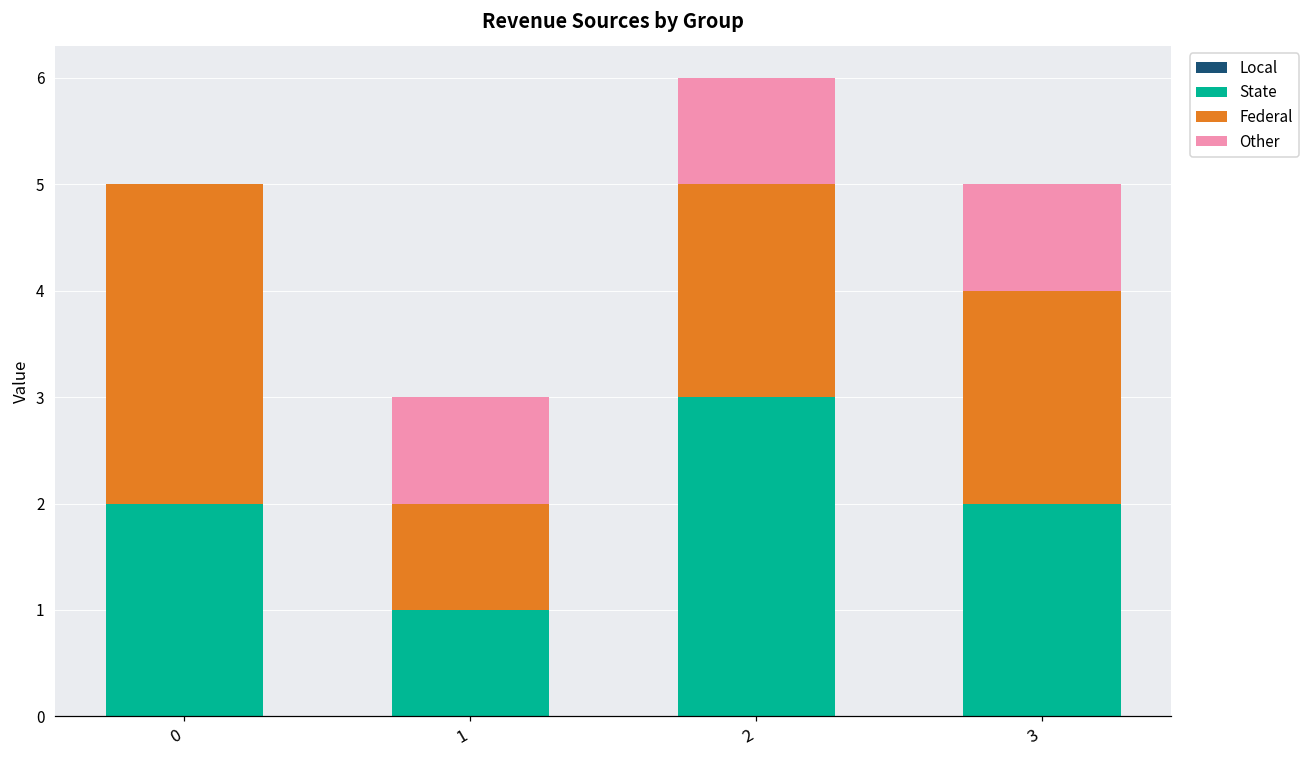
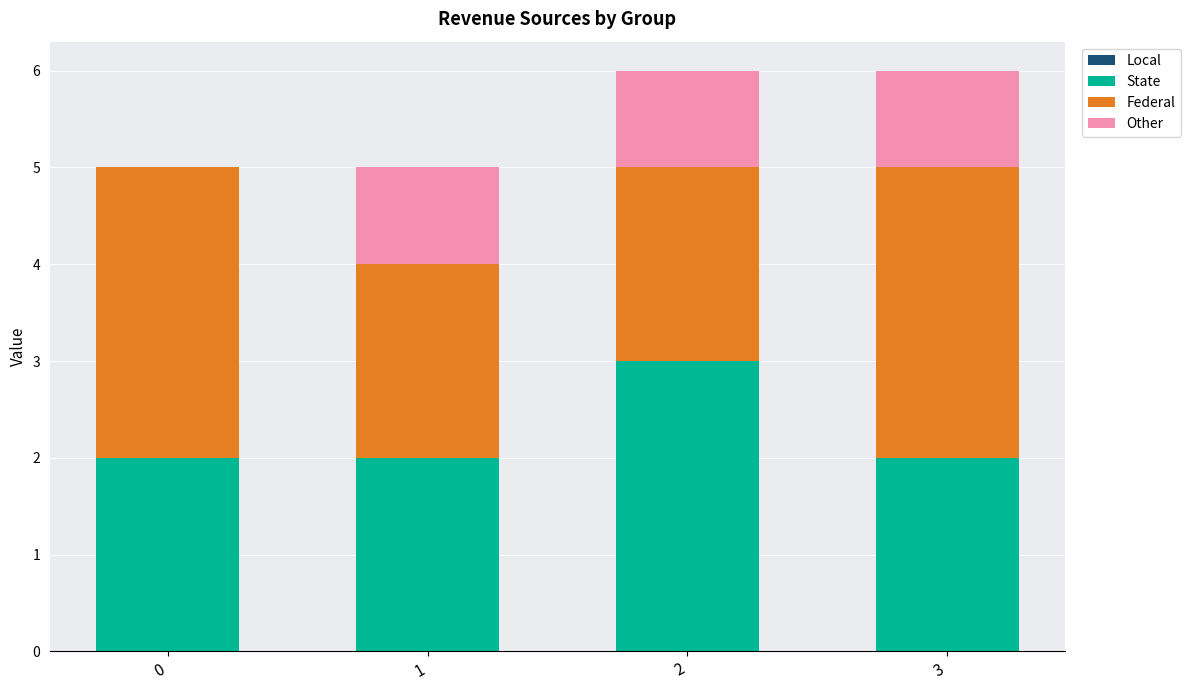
  {
    "Local": {
      "0": 0,
      "1": 0,
      "2": 0,
      "3": 0
    },
    "State": {
      "0": 2,
-     "1": 1,
+     "1": 2,
      "2": 3,
      "3": 2
    },
    "Federal": {
      "0": 3,
-     "1": 1,
+     "1": 2,
      "2": 2,
-     "3": 2
+     "3": 3
    },
    "Other": {
      "0": 0,
      "1": 1,
      "2": 1,
      "3": 1
    }
  }
